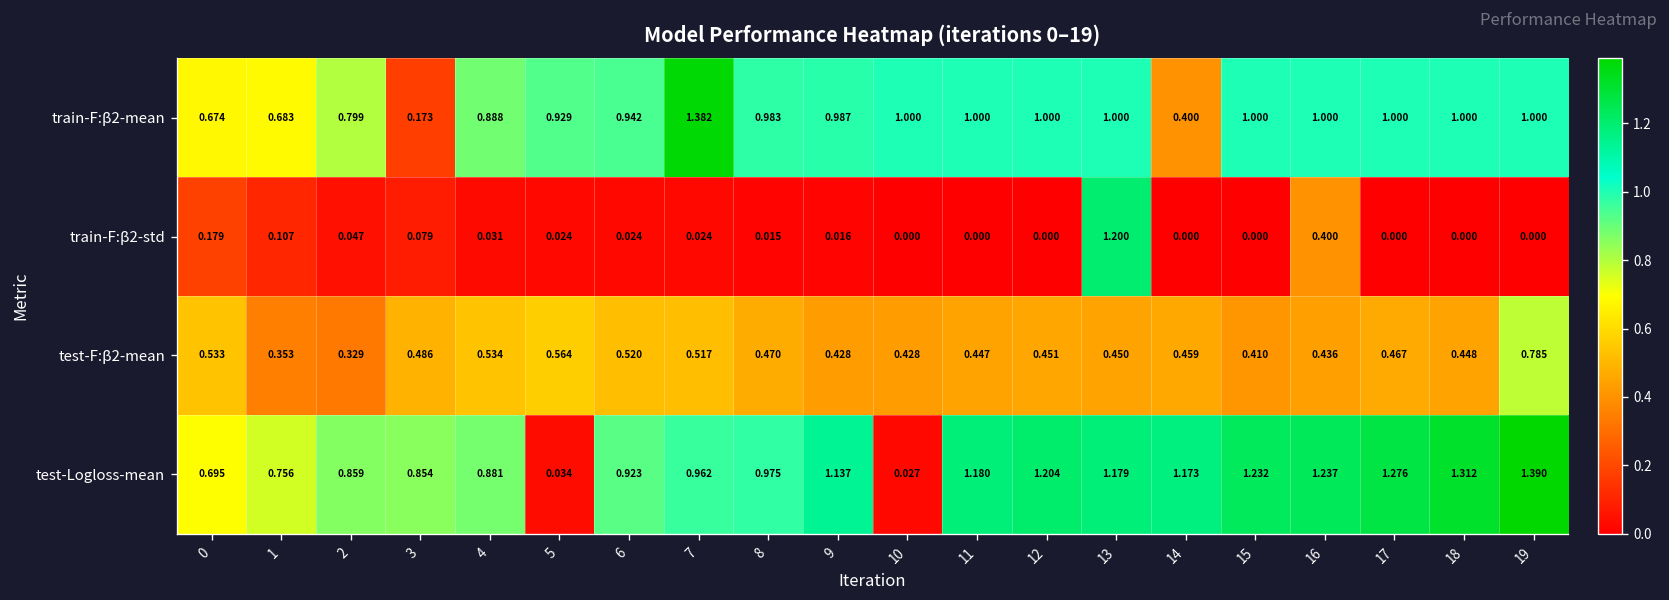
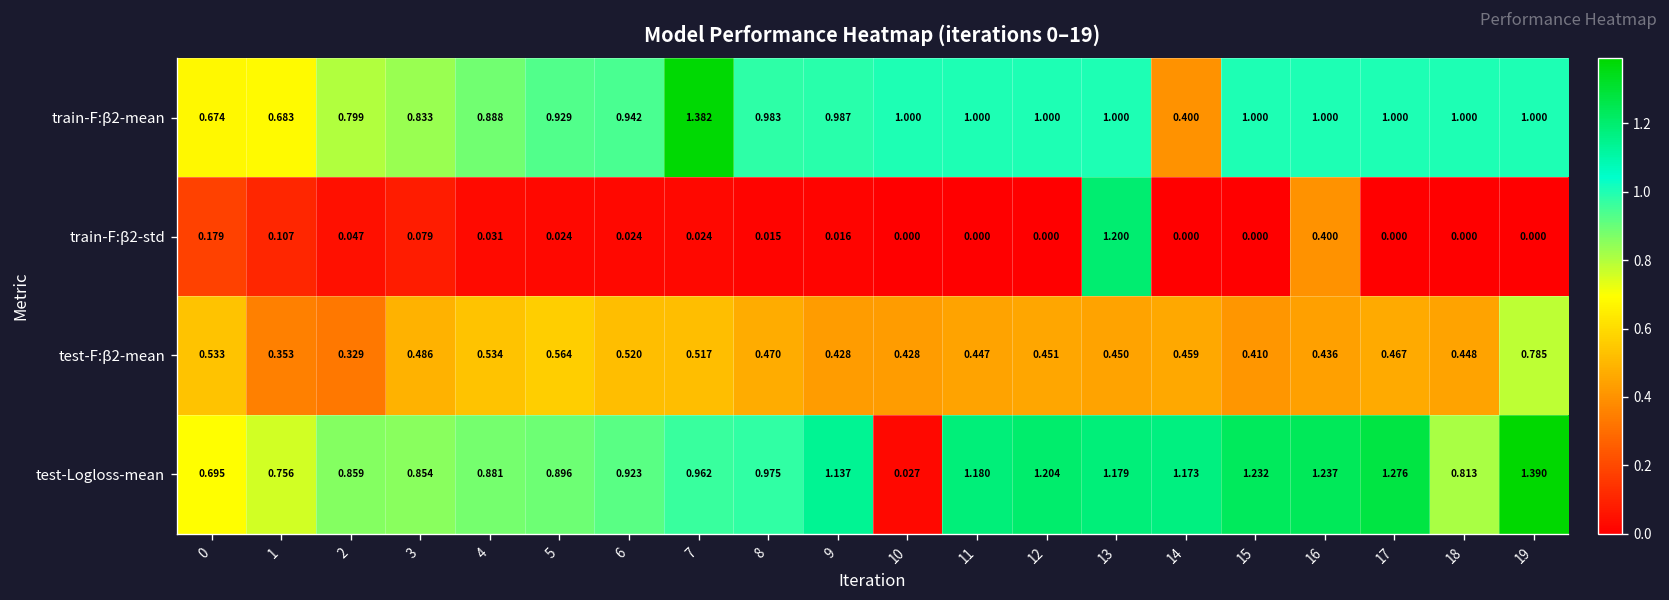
  {
    "train-F:β2-mean": {
      "0": 0.674,
      "1": 0.683,
      "2": 0.799,
-     "3": 0.173,
+     "3": 0.833,
      "4": 0.888,
      "5": 0.929,
      "6": 0.942,
      "7": 1.382,
      "8": 0.983,
      "9": 0.987,
      "10": 1.000,
      "11": 1.000,
      "12": 1.000,
      "13": 1.000,
      "14": 0.400,
      "15": 1.000,
      "16": 1.000,
      "17": 1.000,
      "18": 1.000,
      "19": 1.000
    },
    "train-F:β2-std": {
      "0": 0.179,
      "1": 0.107,
      "2": 0.047,
      "3": 0.079,
      "4": 0.031,
      "5": 0.024,
      "6": 0.024,
      "7": 0.024,
      "8": 0.015,
      "9": 0.016,
      "10": 0.000,
      "11": 0.000,
      "12": 0.000,
      "13": 1.200,
      "14": 0.000,
      "15": 0.000,
      "16": 0.400,
      "17": 0.000,
      "18": 0.000,
      "19": 0.000
    },
    "test-F:β2-mean": {
      "0": 0.533,
      "1": 0.353,
      "2": 0.329,
      "3": 0.486,
      "4": 0.534,
      "5": 0.564,
      "6": 0.520,
      "7": 0.517,
      "8": 0.470,
      "9": 0.428,
      "10": 0.428,
      "11": 0.447,
      "12": 0.451,
      "13": 0.450,
      "14": 0.459,
      "15": 0.410,
      "16": 0.436,
      "17": 0.467,
      "18": 0.448,
      "19": 0.785
    },
    "test-Logloss-mean": {
      "0": 0.695,
      "1": 0.756,
      "2": 0.859,
      "3": 0.854,
      "4": 0.881,
-     "5": 0.034,
+     "5": 0.896,
      "6": 0.923,
      "7": 0.962,
      "8": 0.975,
      "9": 1.137,
      "10": 0.027,
      "11": 1.180,
      "12": 1.204,
      "13": 1.179,
      "14": 1.173,
      "15": 1.232,
      "16": 1.237,
      "17": 1.276,
-     "18": 1.312,
+     "18": 0.813,
      "19": 1.390
    }
  }
